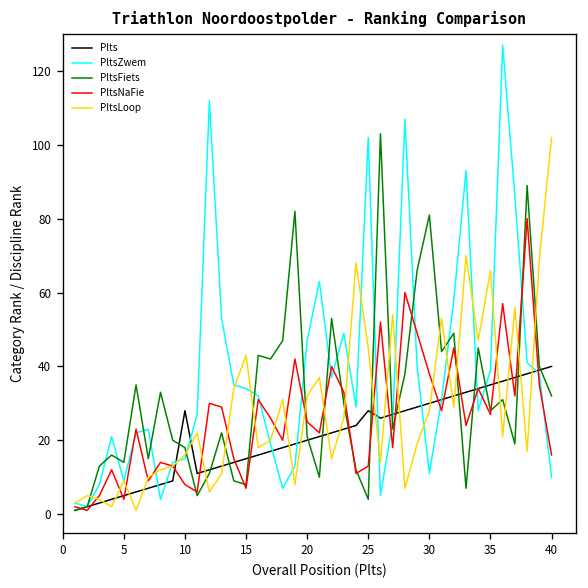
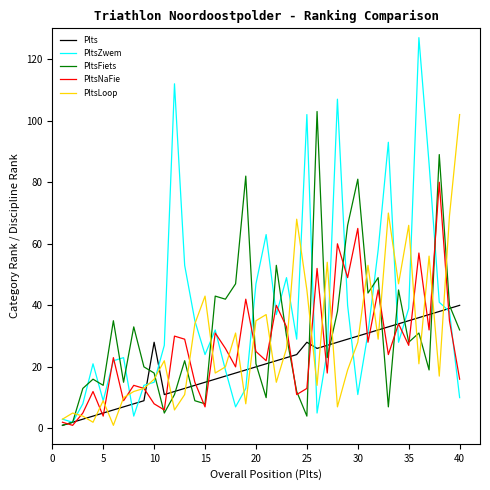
  {
    "Plts": {
      "5": 5,
      "10": 28,
      "15": 15,
      "20": 20,
      "25": 28,
      "30": 30,
      "35": 35,
      "40": 40
    },
    "PltsZwem": {
      "10": 15,
-     "15": 34,
+     "15": 24,
      "20": 47,
      "25": 102,
      "30": 11,
      "35": 39,
      "40": 10
    },
    "PltsFiets": {
      "5": 14,
      "10": 18,
      "15": 8,
      "20": 21,
      "25": 4,
      "30": 81,
      "35": 28,
      "40": 32
    },
    "PltsNaFie": {
      "5": 4,
      "10": 8,
      "15": 7,
      "20": 25,
      "25": 13,
-     "30": 38,
+     "30": 65,
      "35": 27,
      "40": 16
    },
    "PltsLoop": {
      "10": 16,
      "15": 43,
-     "20": 32,
+     "20": 35,
      "25": 45,
      "30": 28,
      "35": 66,
      "40": 102
    }
  }
